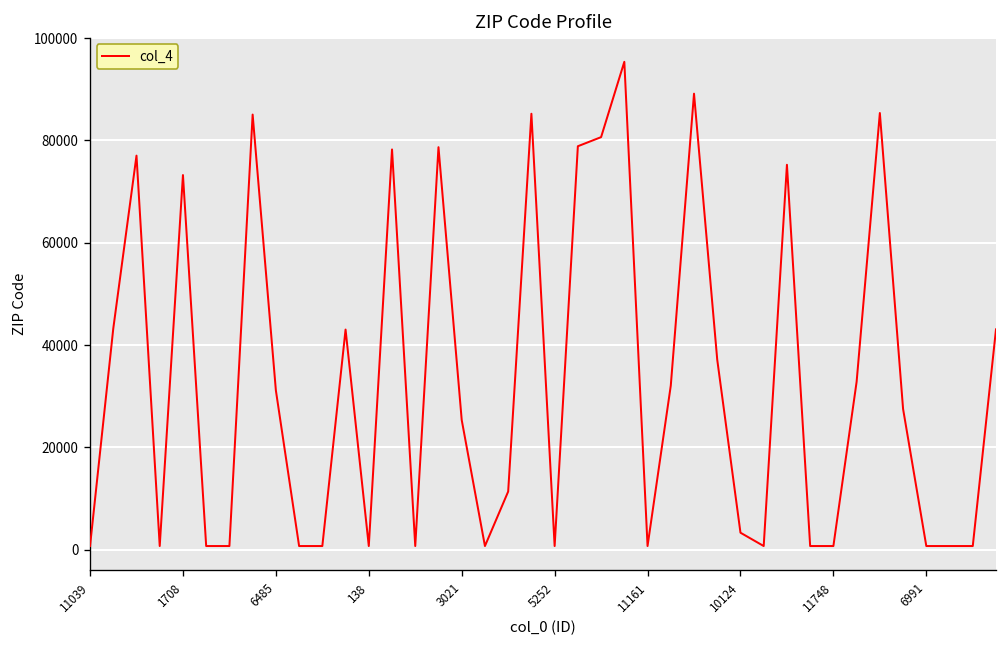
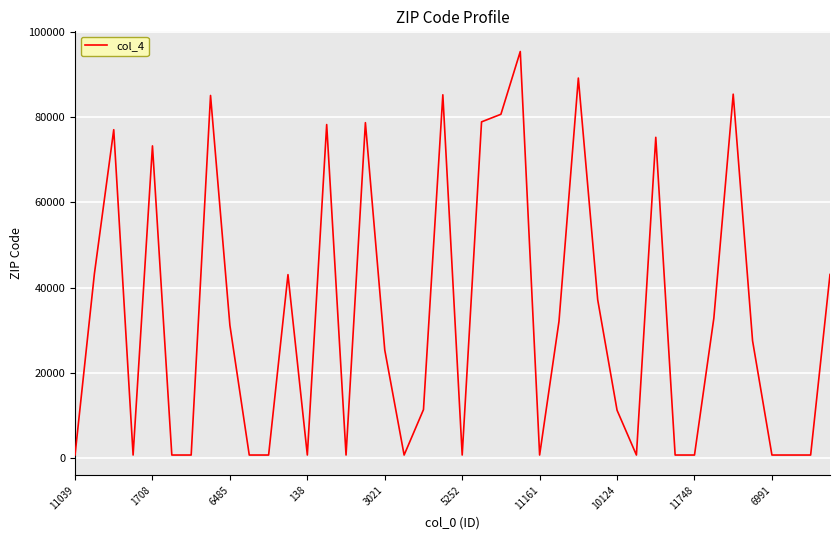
  {
    "11039": 1000,
    "1708": 73000,
    "6485": 31000,
    "138": 1000,
    "3021": 25000,
    "5252": 1000,
    "11161": 1000,
-   "10124": 3000,
+   "10124": 11000,
    "11748": 1000,
    "6991": 1000
  }
